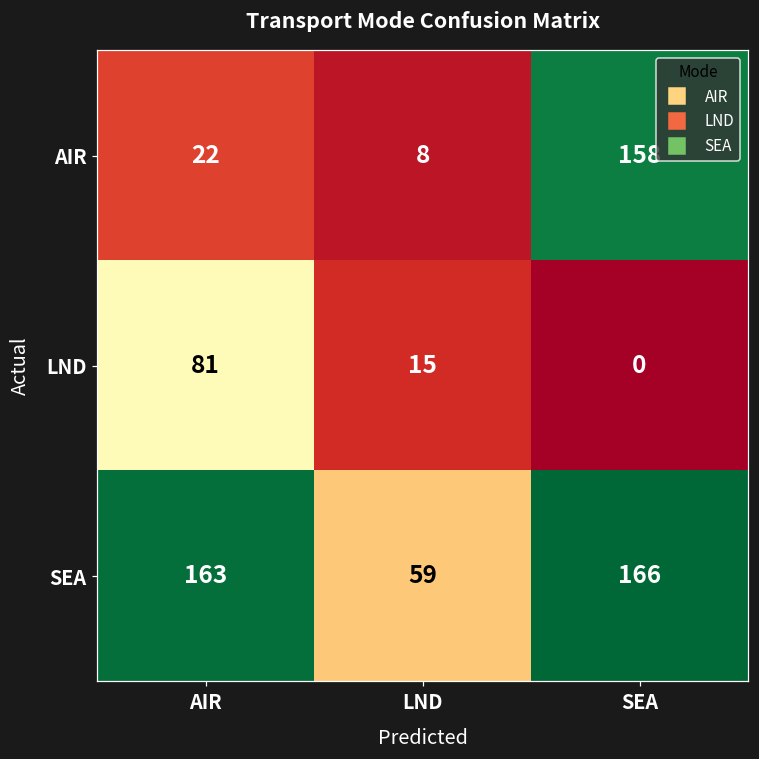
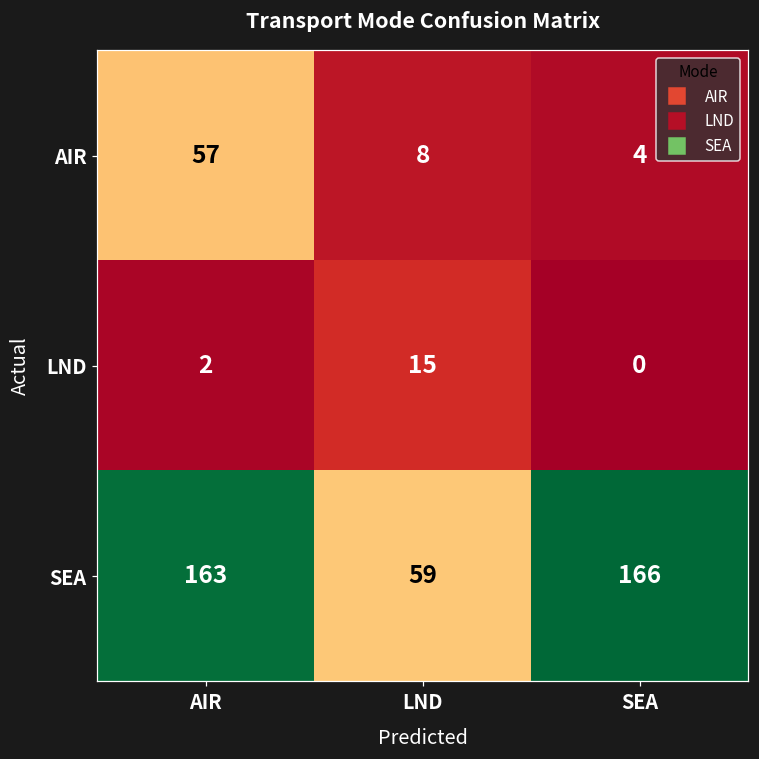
  {
    "AIR": {
-     "AIR": 22,
+     "AIR": 57,
      "LND": 8,
-     "SEA": 158
+     "SEA": 4
    },
    "LND": {
-     "AIR": 81,
+     "AIR": 2,
      "LND": 15,
      "SEA": 0
    },
    "SEA": {
      "AIR": 163,
      "LND": 59,
      "SEA": 166
    }
  }
